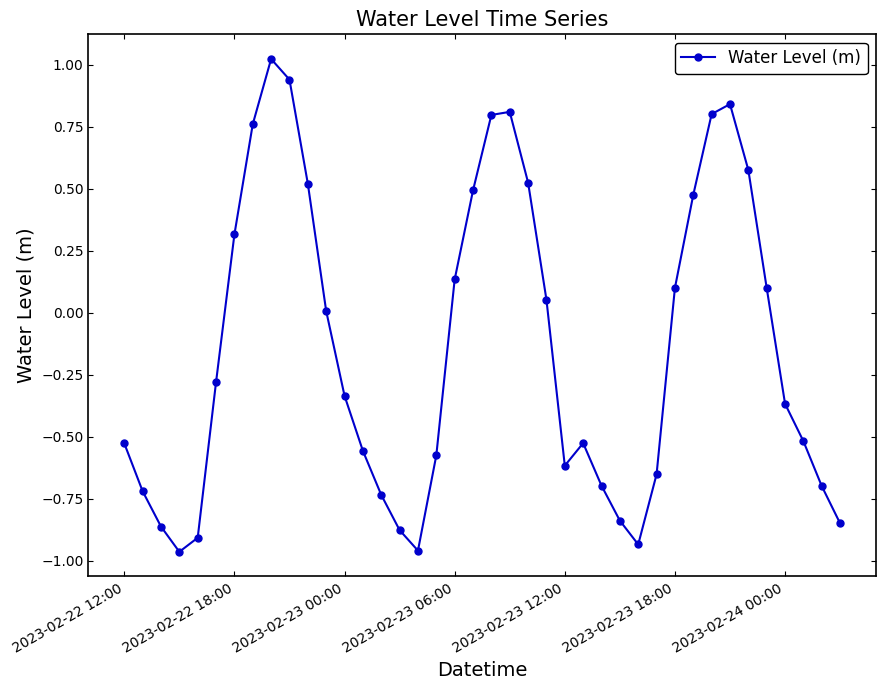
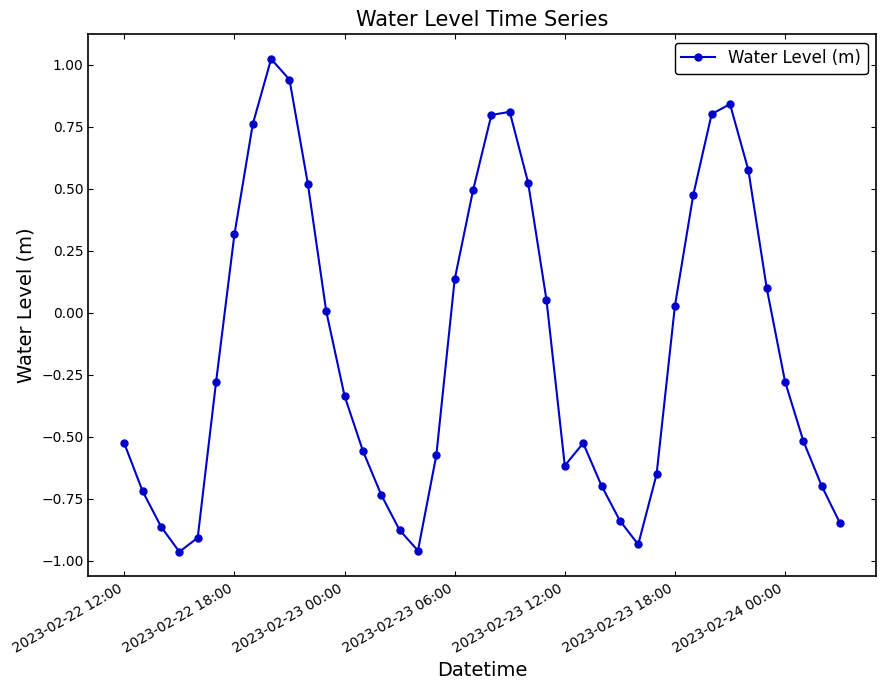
  {
    "2023-02-22 12:00": -0.53,
    "2023-02-22 18:00": 0.31,
    "2023-02-23 00:00": -0.34,
    "2023-02-23 06:00": 0.13,
    "2023-02-23 12:00": -0.62,
-   "2023-02-23 18:00": 0.10,
-   "2023-02-24 00:00": -0.37
+   "2023-02-23 18:00": 0.03,
+   "2023-02-24 00:00": -0.28
  }
